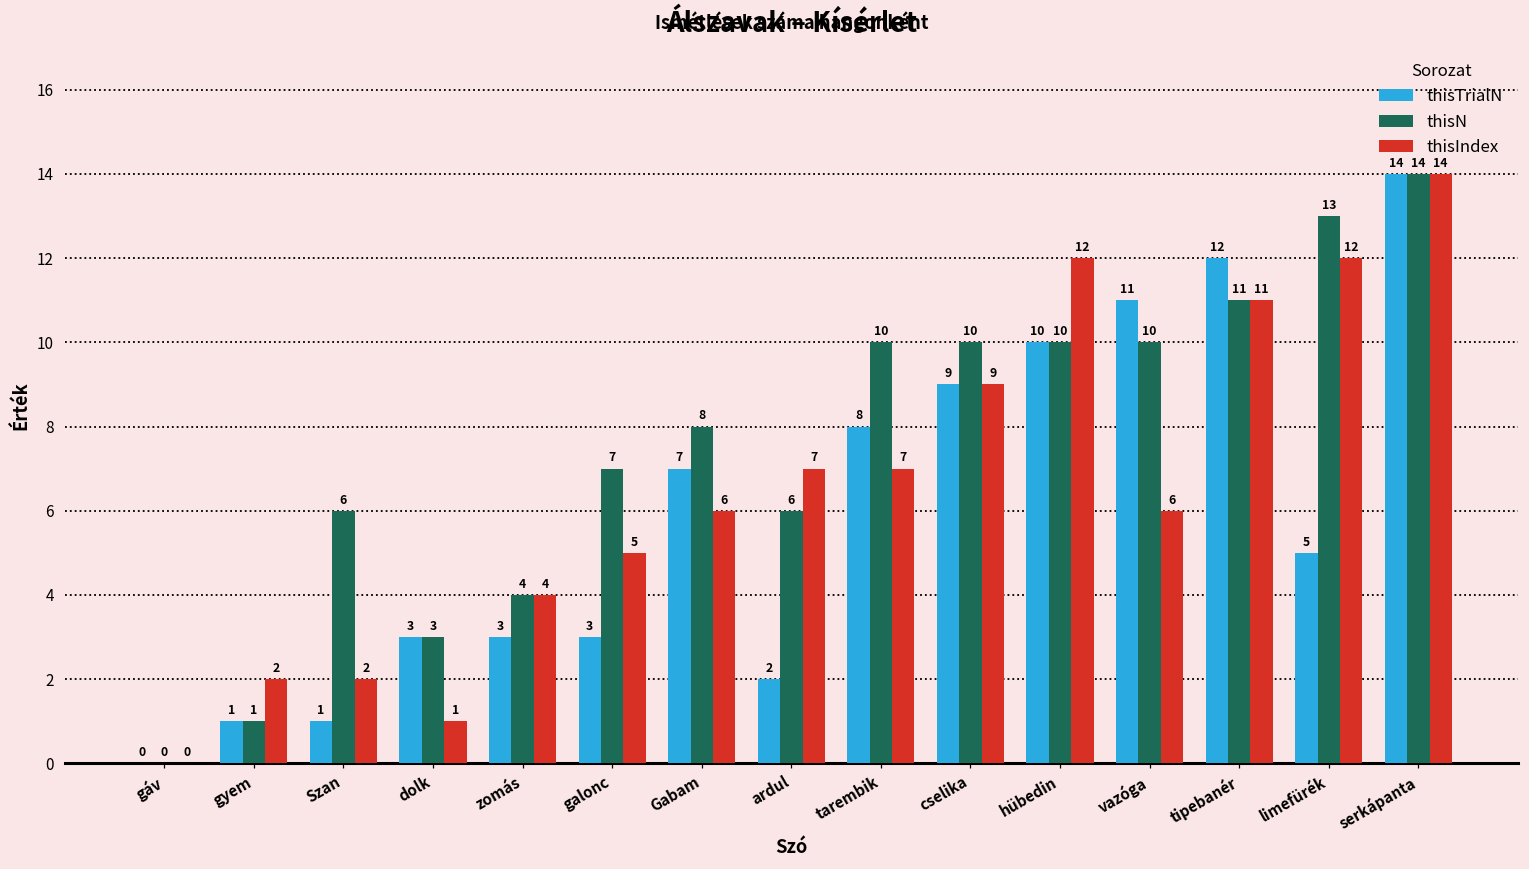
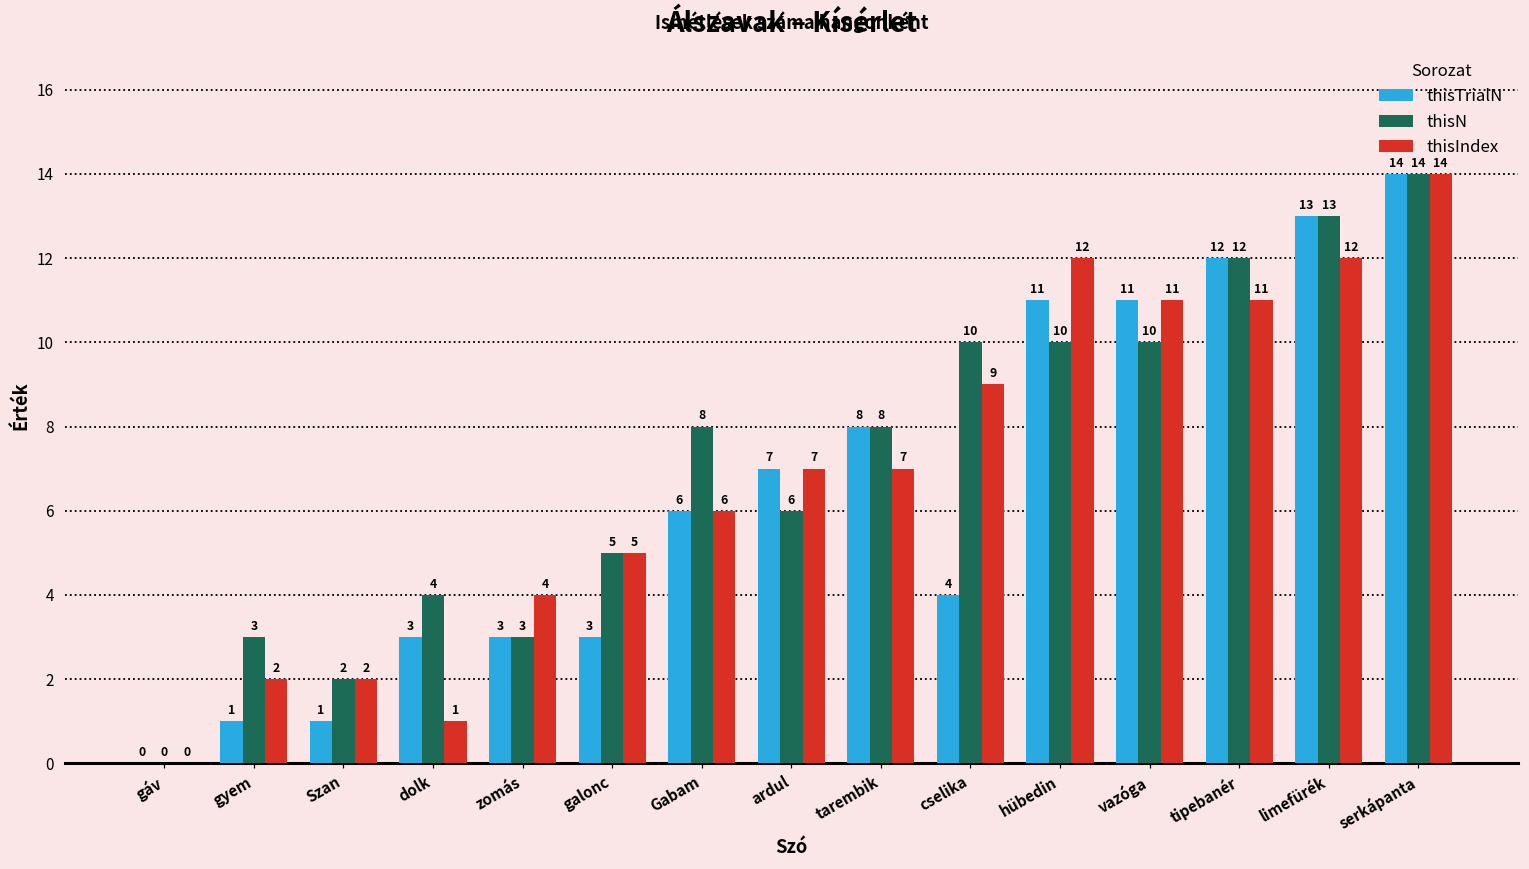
  {
    "thisTrialN": {
      "gáv": 0,
      "gyem": 1,
      "Szan": 1,
      "dolk": 3,
      "zomás": 3,
      "galonc": 3,
-     "Gabam": 7,
-     "ardul": 2,
+     "Gabam": 6,
+     "ardul": 7,
      "tarembik": 8,
-     "cselika": 9,
-     "hübedin": 10,
+     "cselika": 4,
+     "hübedin": 11,
      "vazóga": 11,
      "tipebanér": 12,
-     "limefürék": 5,
+     "limefürék": 13,
      "serkápanta": 14
    },
    "thisN": {
      "gáv": 0,
-     "gyem": 1,
-     "Szan": 6,
-     "dolk": 3,
-     "zomás": 4,
-     "galonc": 7,
+     "gyem": 3,
+     "Szan": 2,
+     "dolk": 4,
+     "zomás": 3,
+     "galonc": 5,
      "Gabam": 8,
      "ardul": 6,
-     "tarembik": 10,
+     "tarembik": 8,
      "cselika": 10,
      "hübedin": 10,
      "vazóga": 10,
-     "tipebanér": 11,
+     "tipebanér": 12,
      "limefürék": 13,
      "serkápanta": 14
    },
    "thisIndex": {
      "gáv": 0,
      "gyem": 2,
      "Szan": 2,
      "dolk": 1,
      "zomás": 4,
      "galonc": 5,
      "Gabam": 6,
      "ardul": 7,
      "tarembik": 7,
      "cselika": 9,
      "hübedin": 12,
-     "vazóga": 6,
+     "vazóga": 11,
      "tipebanér": 11,
      "limefürék": 12,
      "serkápanta": 14
    }
  }
